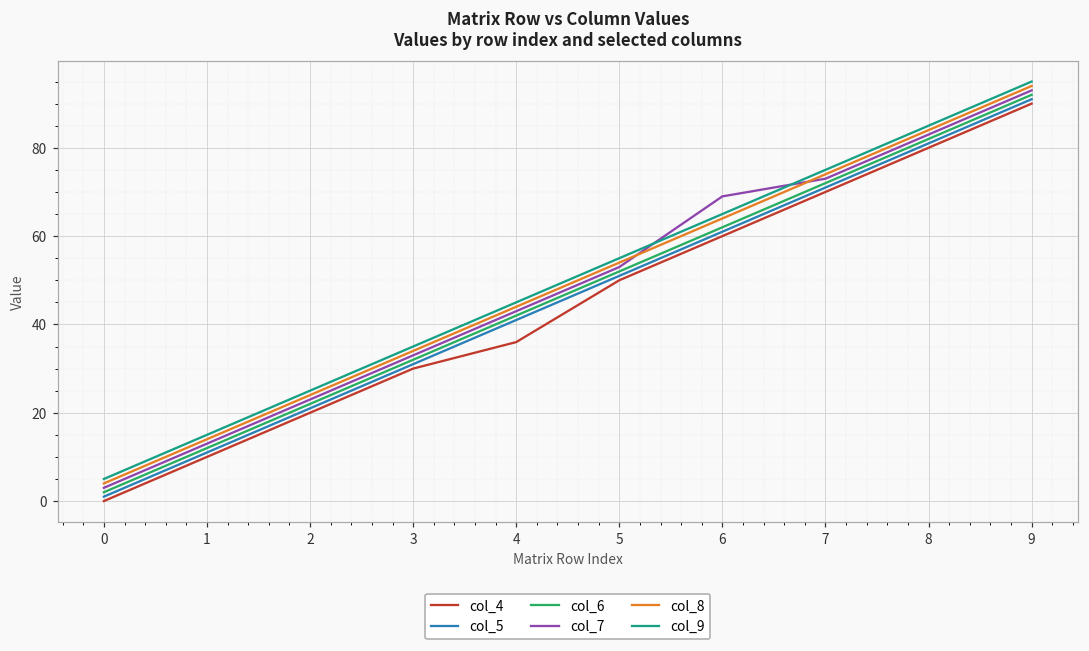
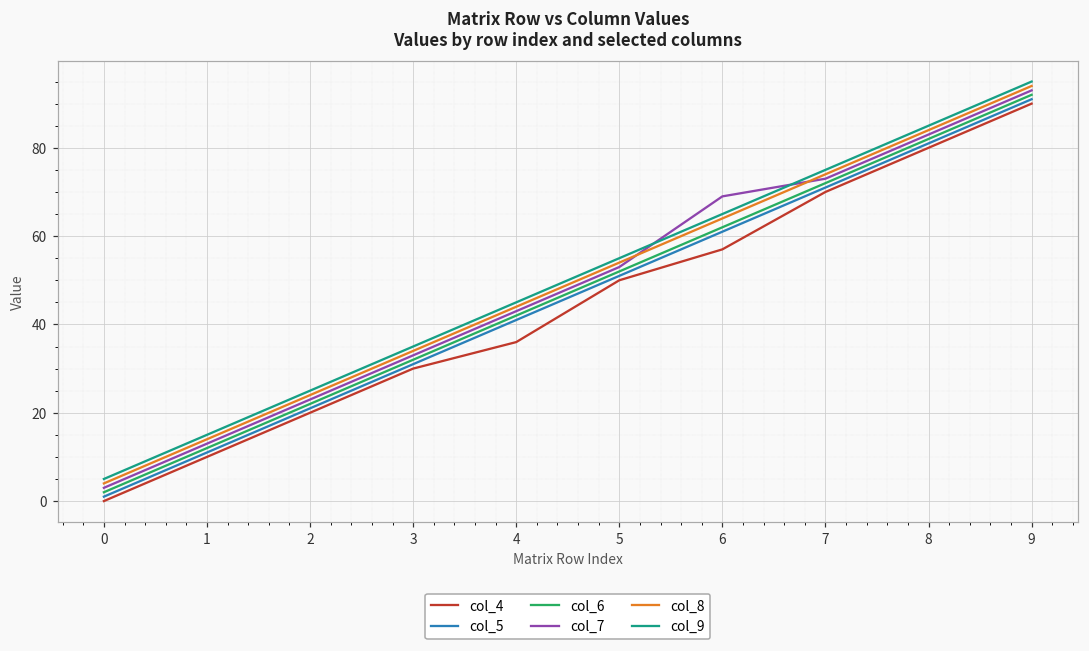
  {
    "col_4": {
      "0": 0,
      "1": 10,
      "2": 20,
      "3": 30,
      "4": 36,
      "5": 50,
-     "6": 60,
+     "6": 57,
      "7": 70,
      "8": 80,
      "9": 90
    },
    "col_5": {
      "0": 1,
      "1": 11,
      "2": 21,
      "3": 31,
      "4": 41,
      "5": 51,
      "6": 61,
      "7": 71,
      "8": 81,
      "9": 91
    },
    "col_7": {
      "0": 3,
      "1": 13,
      "2": 23,
      "3": 33,
      "4": 43,
      "5": 53,
      "6": 69,
      "7": 73,
      "8": 83,
      "9": 93
    },
    "col_8": {
      "0": 4,
      "1": 14,
      "2": 24,
      "3": 34,
      "4": 44,
      "5": 54,
      "6": 64,
      "7": 74,
      "8": 84,
      "9": 94
    }
  }
